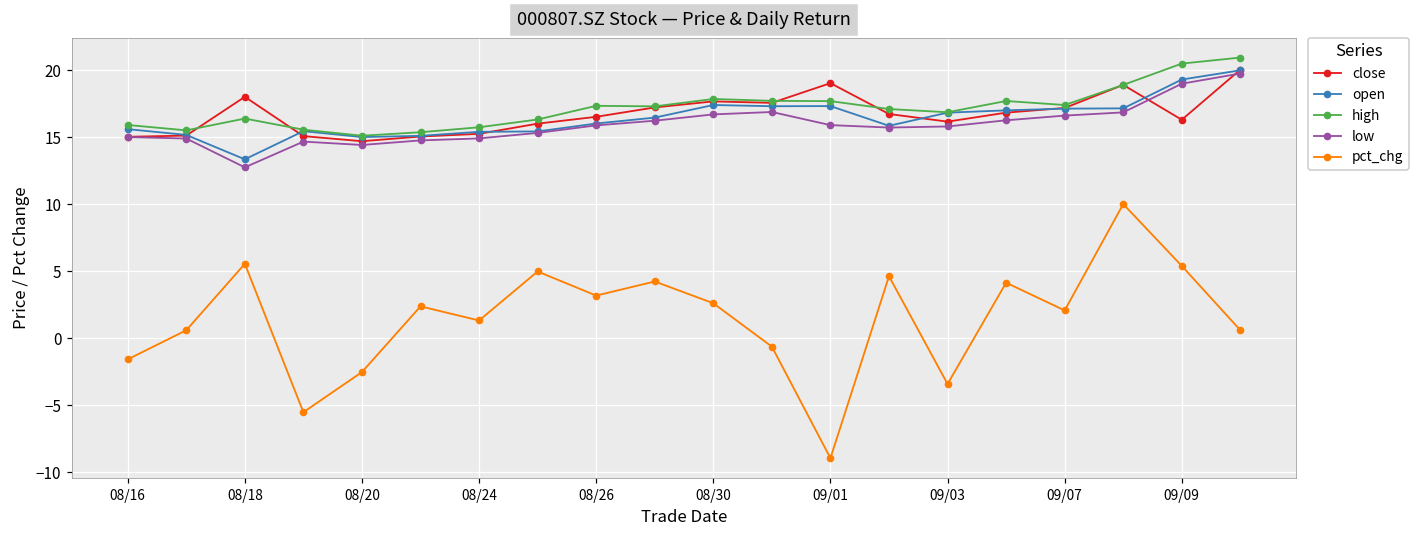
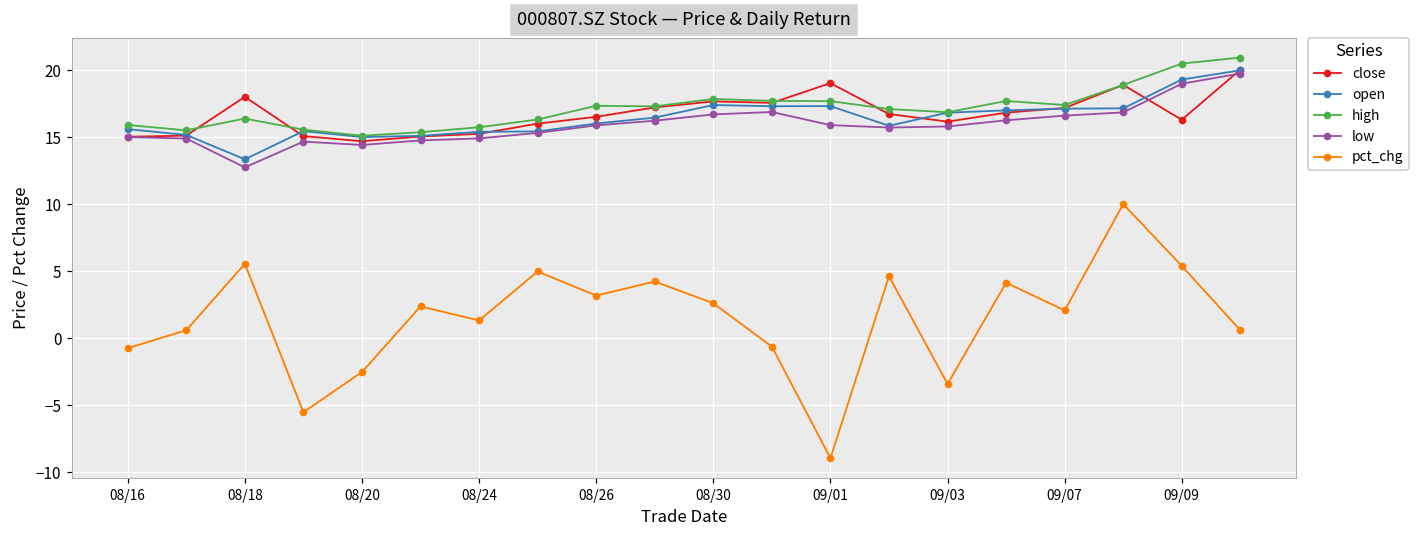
  {
    "close": {
      "08/18": 18.0,
      "08/20": 14.7,
      "08/26": 16.5,
      "09/01": 19.0,
      "09/03": 16.2,
      "09/09": 16.3
    },
    "open": {
      "08/16": 15.6,
      "08/18": 13.4,
      "08/30": 17.4,
      "09/01": 17.3,
      "09/09": 19.3
    },
    "high": {
      "08/16": 15.9,
      "08/18": 16.4,
      "08/24": 15.7,
      "08/26": 17.3,
      "09/01": 17.7,
      "09/07": 17.4,
      "09/09": 20.5
    },
    "low": {
      "08/18": 12.8,
      "08/20": 14.4,
      "08/24": 14.9,
      "08/30": 16.7,
      "09/01": 15.9,
      "09/03": 15.8,
      "09/07": 16.6,
      "09/09": 19.0
    },
    "pct_chg": {
-     "08/16": -1.6,
+     "08/16": -0.7,
      "08/18": 5.6,
      "08/20": -2.5,
      "08/24": 1.3,
      "08/26": 3.2,
      "08/30": 2.6,
      "09/01": -8.9,
      "09/03": -3.4,
      "09/07": 2.1,
      "09/09": 5.4
    }
  }
